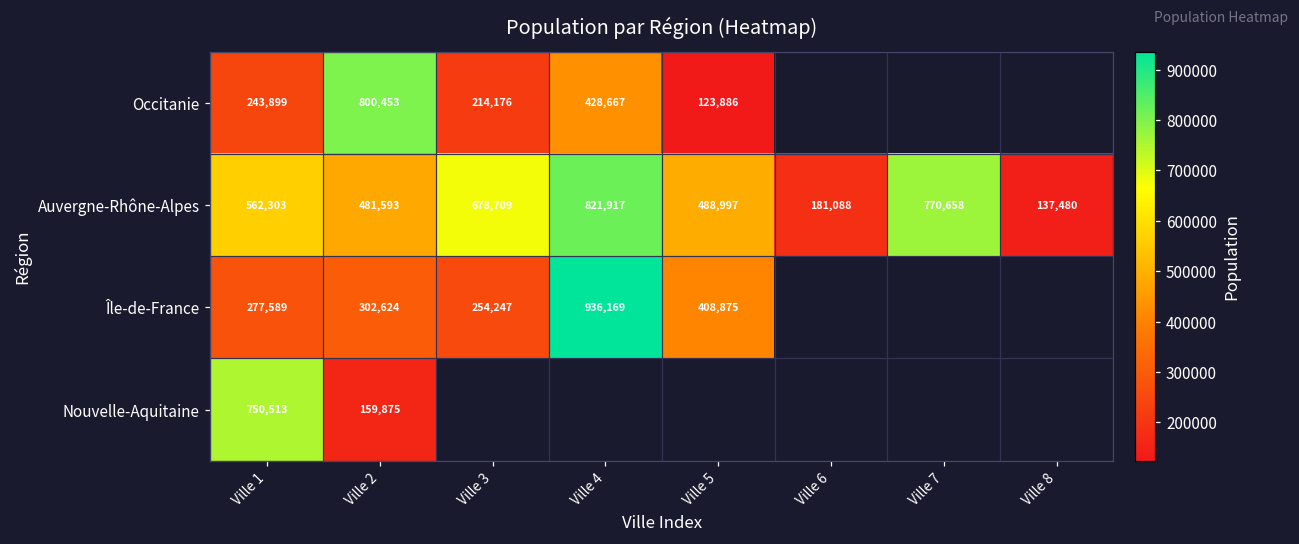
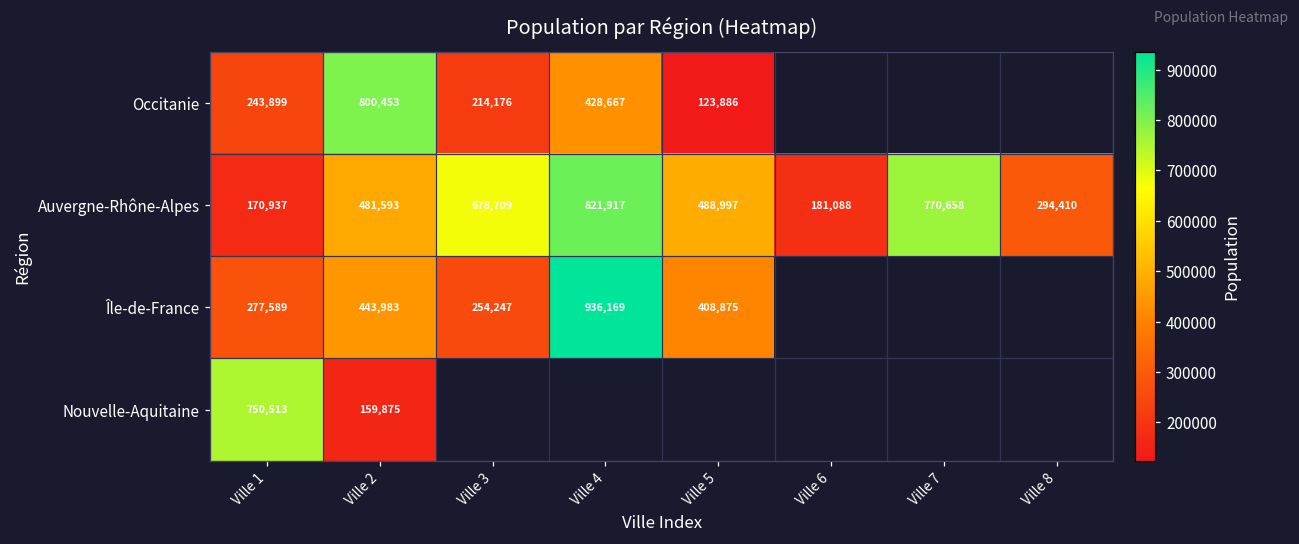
  {
    "Occitanie": {
      "Ville 1": "243,899",
      "Ville 2": "800,453",
      "Ville 3": "214,176",
      "Ville 4": "428,667",
      "Ville 5": "123,886"
    },
    "Auvergne-Rhône-Alpes": {
-     "Ville 1": "562,303",
+     "Ville 1": "170,937",
      "Ville 2": "481,593",
      "Ville 3": "678,709",
      "Ville 4": "821,917",
      "Ville 5": "488,997",
      "Ville 6": "181,088",
      "Ville 7": "770,658",
-     "Ville 8": "137,480"
+     "Ville 8": "294,410"
    },
    "Île-de-France": {
      "Ville 1": "277,589",
-     "Ville 2": "302,624",
+     "Ville 2": "443,983",
      "Ville 3": "254,247",
      "Ville 4": "936,169",
      "Ville 5": "408,875"
    },
    "Nouvelle-Aquitaine": {
      "Ville 1": "750,513",
      "Ville 2": "159,875"
    }
  }
